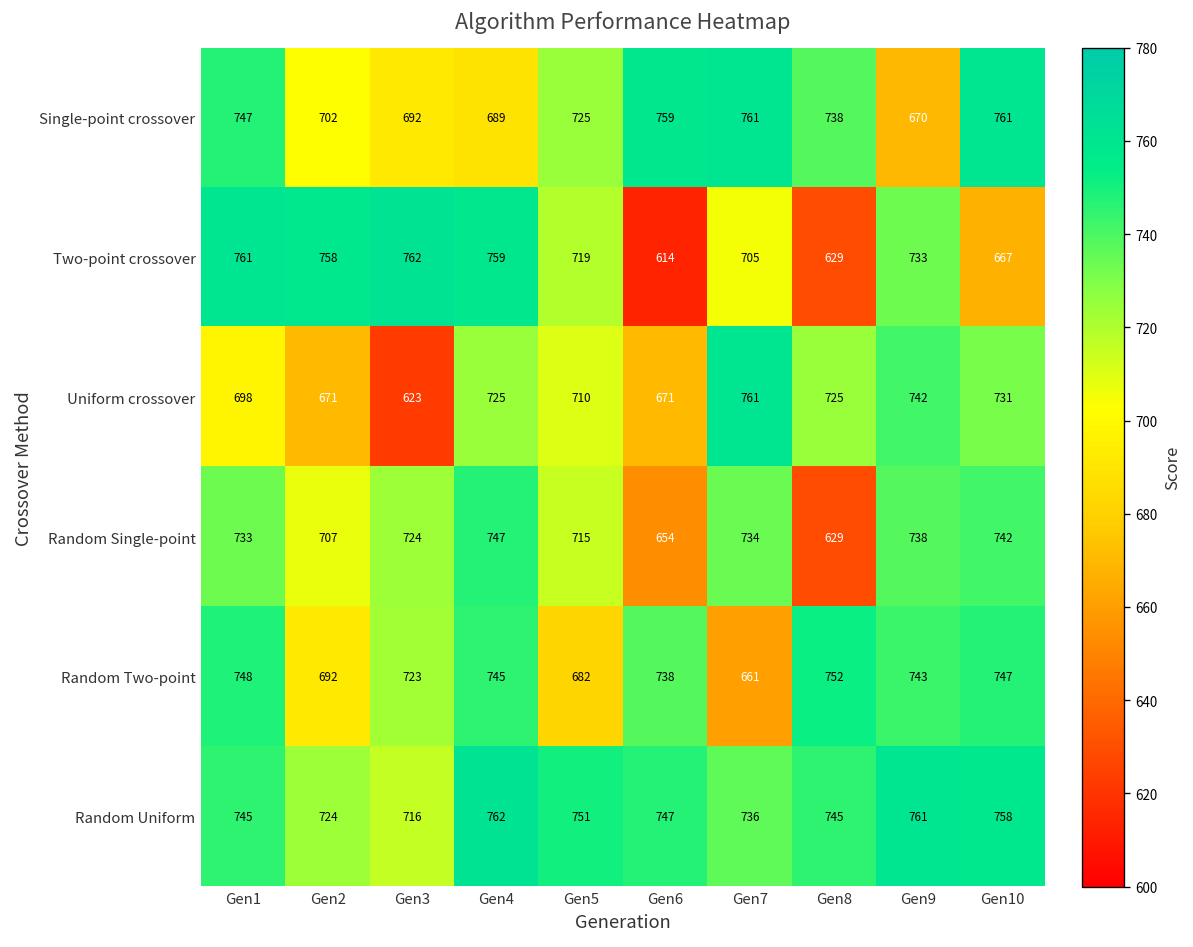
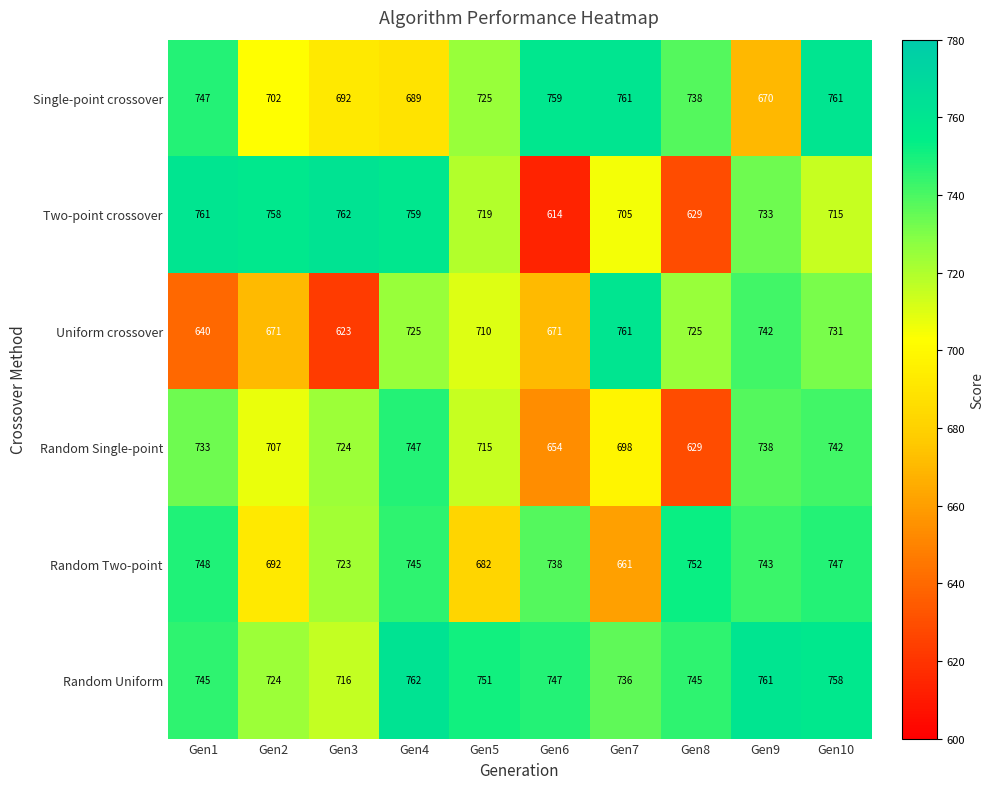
  {
    "Single-point crossover": {
      "Gen1": 747,
      "Gen2": 702,
      "Gen3": 692,
      "Gen4": 689,
      "Gen5": 725,
      "Gen6": 759,
      "Gen7": 761,
      "Gen8": 738,
      "Gen9": 670,
      "Gen10": 761
    },
    "Two-point crossover": {
      "Gen1": 761,
      "Gen2": 758,
      "Gen3": 762,
      "Gen4": 759,
      "Gen5": 719,
      "Gen6": 614,
      "Gen7": 705,
      "Gen8": 629,
      "Gen9": 733,
-     "Gen10": 667
+     "Gen10": 715
    },
    "Uniform crossover": {
-     "Gen1": 698,
+     "Gen1": 640,
      "Gen2": 671,
      "Gen3": 623,
      "Gen4": 725,
      "Gen5": 710,
      "Gen6": 671,
      "Gen7": 761,
      "Gen8": 725,
      "Gen9": 742,
      "Gen10": 731
    },
    "Random Single-point": {
      "Gen1": 733,
      "Gen2": 707,
      "Gen3": 724,
      "Gen4": 747,
      "Gen5": 715,
      "Gen6": 654,
-     "Gen7": 734,
+     "Gen7": 698,
      "Gen8": 629,
      "Gen9": 738,
      "Gen10": 742
    },
    "Random Two-point": {
      "Gen1": 748,
      "Gen2": 692,
      "Gen3": 723,
      "Gen4": 745,
      "Gen5": 682,
      "Gen6": 738,
      "Gen7": 661,
      "Gen8": 752,
      "Gen9": 743,
      "Gen10": 747
    },
    "Random Uniform": {
      "Gen1": 745,
      "Gen2": 724,
      "Gen3": 716,
      "Gen4": 762,
      "Gen5": 751,
      "Gen6": 747,
      "Gen7": 736,
      "Gen8": 745,
      "Gen9": 761,
      "Gen10": 758
    }
  }
